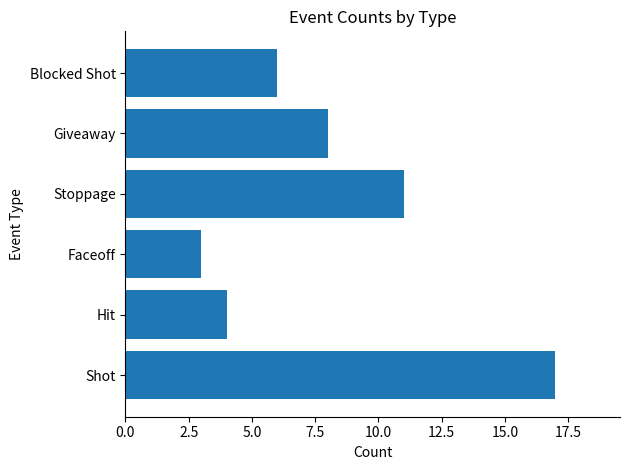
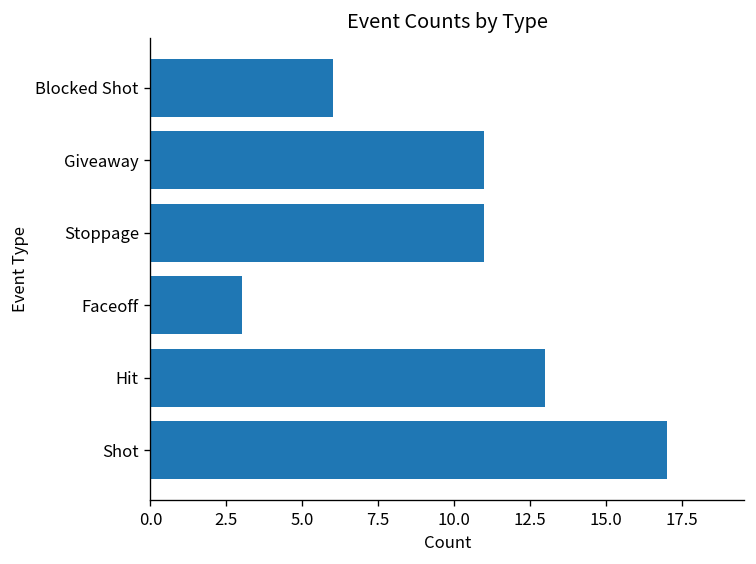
  {
    "Blocked Shot": 6,
-   "Giveaway": 8,
+   "Giveaway": 11,
    "Stoppage": 11,
    "Faceoff": 3,
-   "Hit": 4,
+   "Hit": 13,
    "Shot": 17
  }
